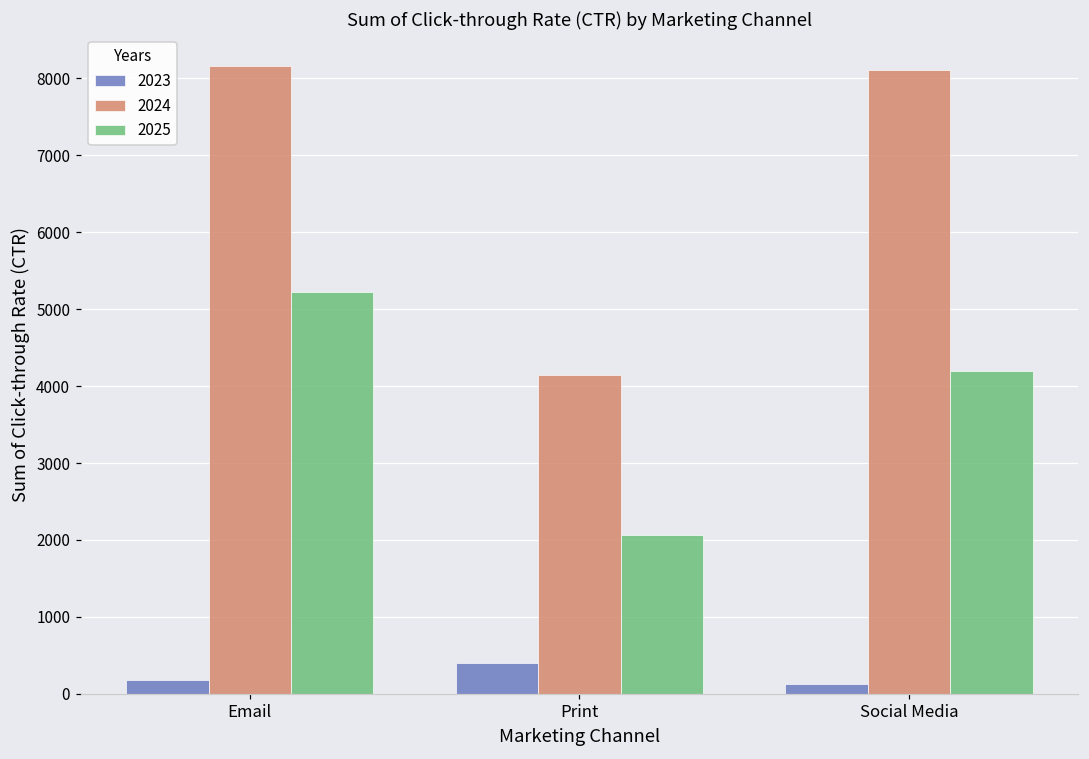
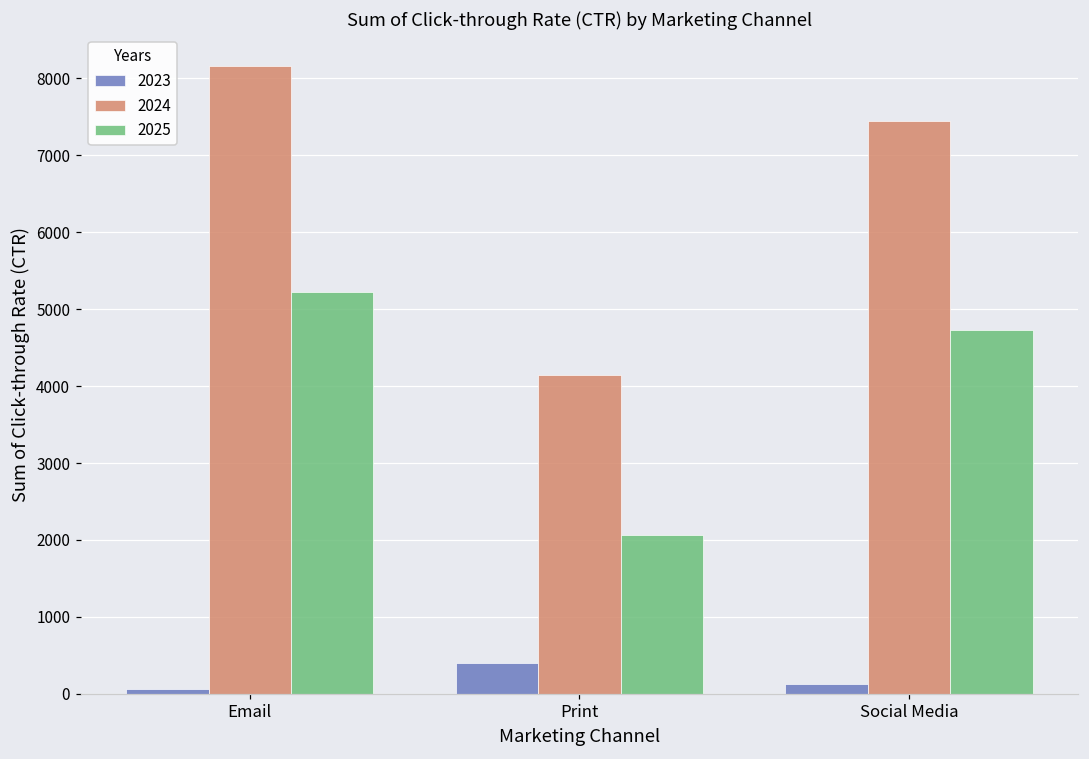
  {
    "2023": {
-     "Email": 200,
+     "Email": 100,
      "Print": 400,
      "Social Media": 100
    },
    "2024": {
      "Email": 8200,
      "Print": 4100,
-     "Social Media": 8100
+     "Social Media": 7400
    },
    "2025": {
      "Email": 5200,
      "Print": 2100,
-     "Social Media": 4200
+     "Social Media": 4700
    }
  }
